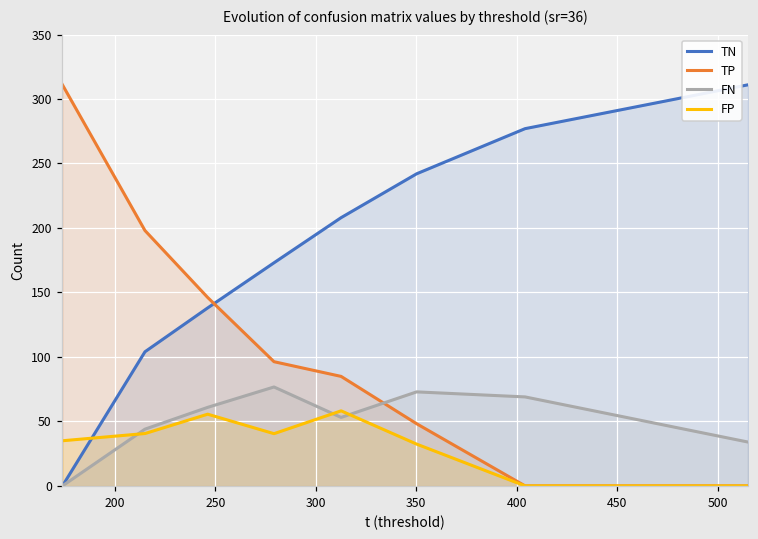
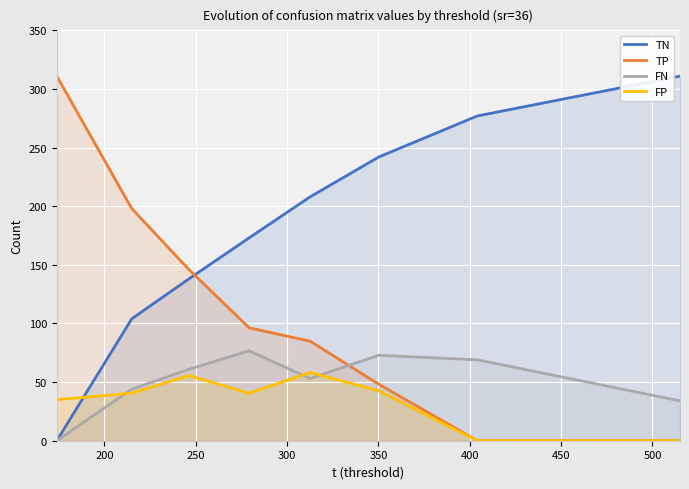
  {
    "TN": {
      "350": 242
    },
    "TP": {
      "350": 48
    },
    "FN": {
      "350": 73
    },
    "FP": {
-     "350": 32
+     "350": 43
    }
  }
